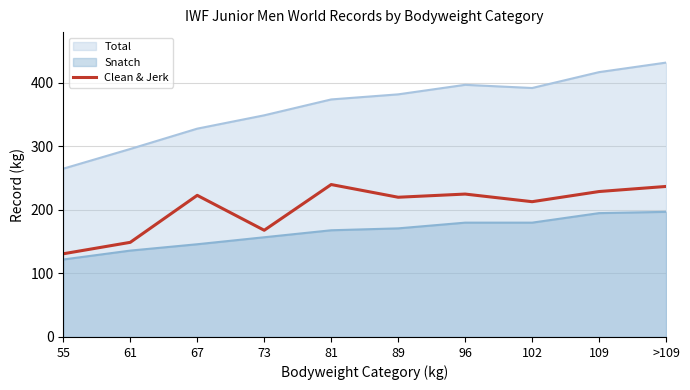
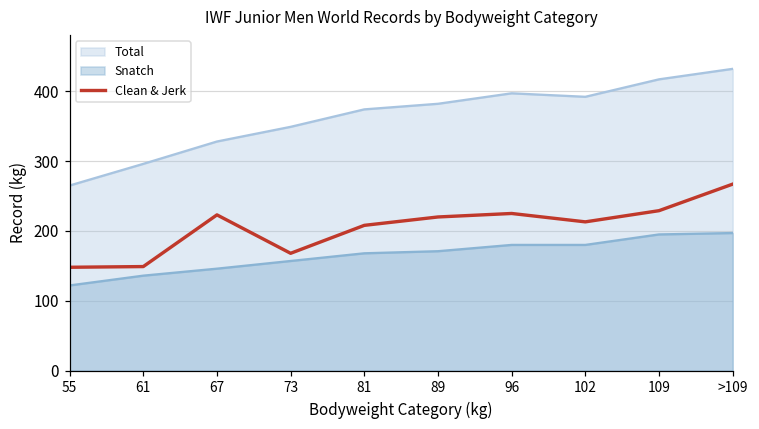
  {
    "Clean & Jerk": {
-     "55": 130,
+     "55": 150,
      "61": 150,
      "67": 220,
      "73": 170,
-     "81": 240,
+     "81": 210,
      "89": 220,
      "96": 230,
      "102": 210,
      "109": 230,
-     ">109": 240
+     ">109": 270
    }
  }
